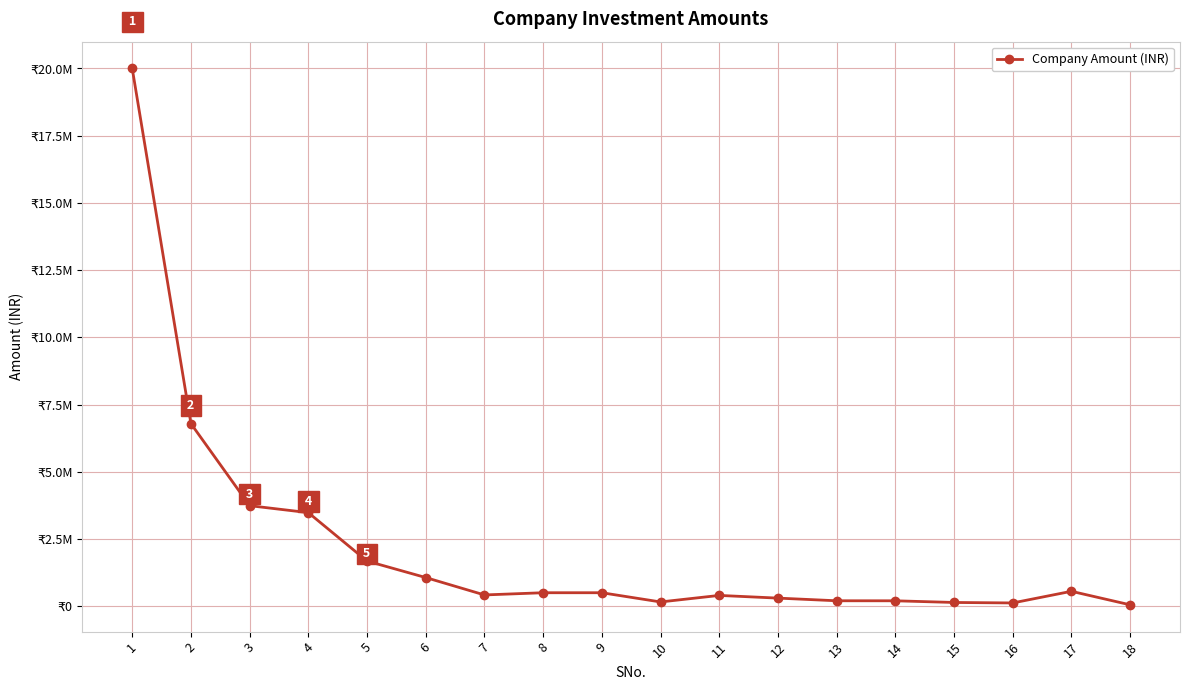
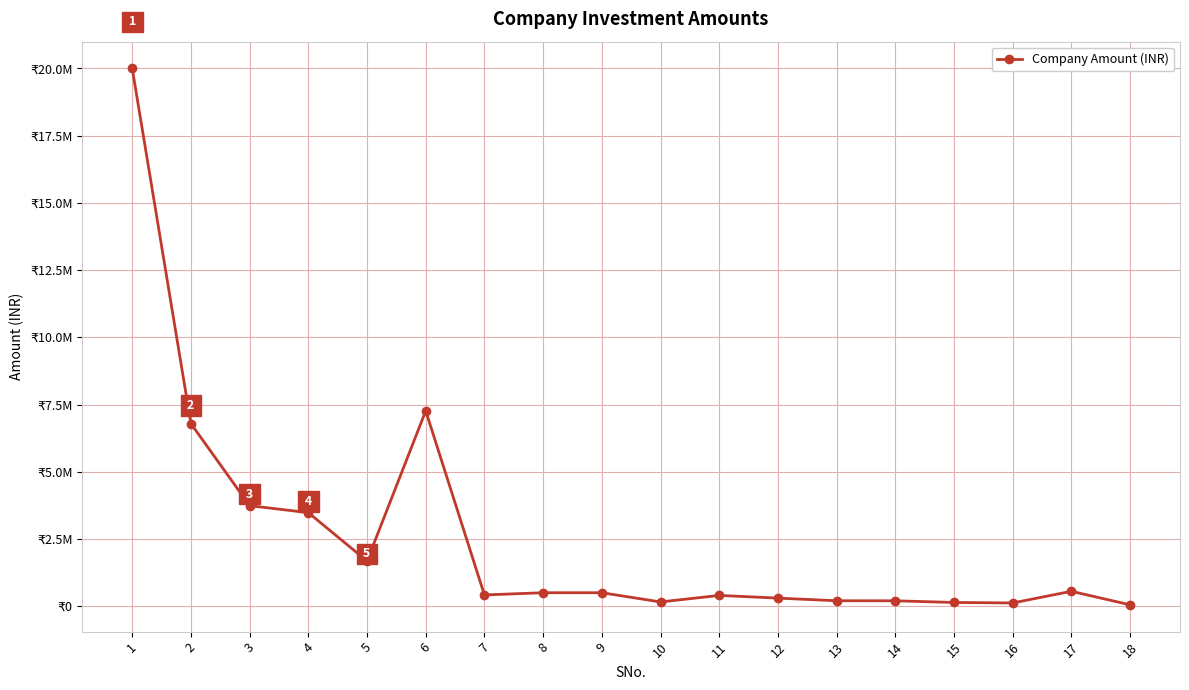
  {
    "1": "₹20000000",
-   "6": "₹1100000",
+   "6": "₹7300000",
    "7": "₹400000",
    "8": "₹500000",
    "9": "₹500000",
    "10": "₹200000",
    "11": "₹400000",
    "12": "₹300000",
    "13": "₹200000",
    "14": "₹200000",
    "15": "₹100000",
    "16": "₹100000",
    "17": "₹600000",
    "18": "₹100000"
  }
